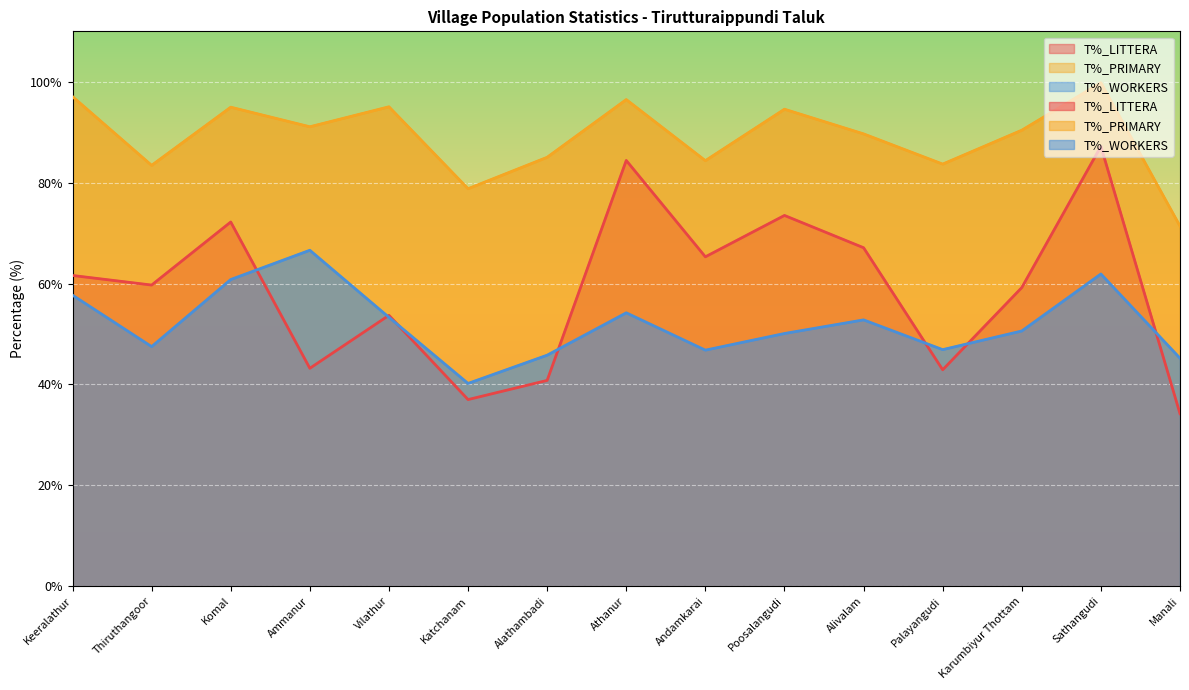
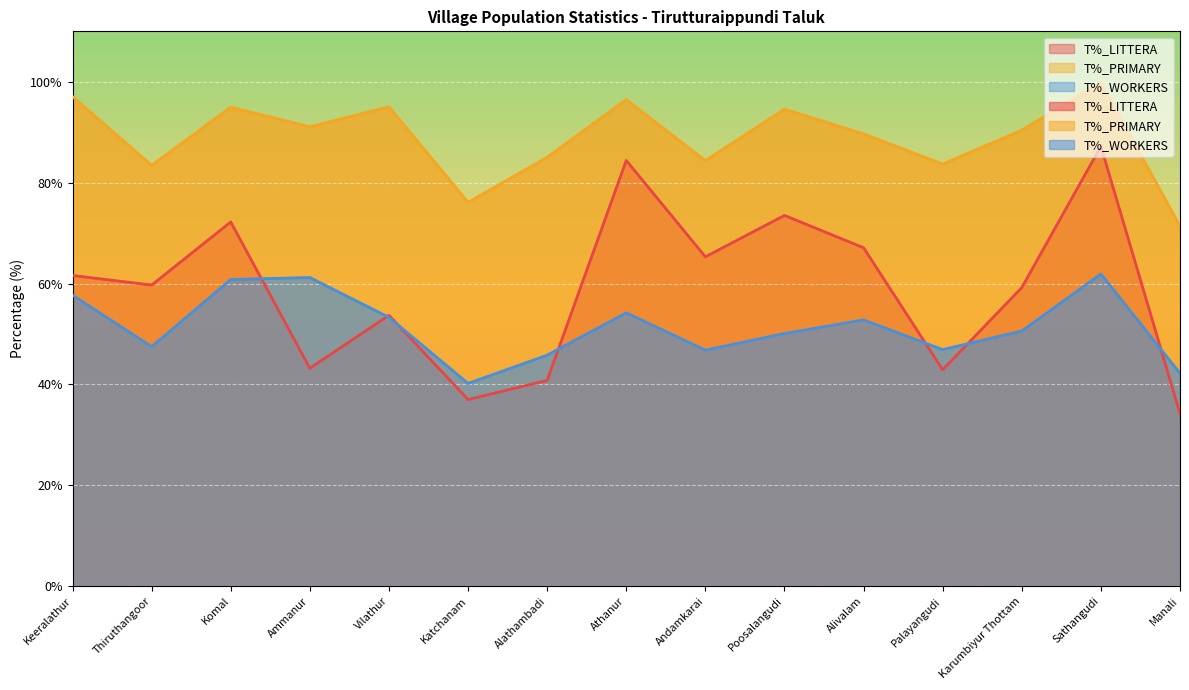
  {
    "T%_LITTERA": {
      "Keeralathur": "62%",
      "Thiruthangoor": "60%",
      "Komal": "72%",
      "Ammanur": "43%",
      "Katchanam": "37%",
      "Alathambadi": "41%",
      "Athanur": "84%",
      "Andamkarai": "65%",
      "Poosalangudi": "74%",
      "Alivalam": "67%",
      "Palayangudi": "43%",
      "Karumbiyur Thottam": "59%",
      "Manali": "34%"
    },
    "T%_PRIMARY": {
      "Keeralathur": "97%",
      "Thiruthangoor": "83%",
      "Komal": "95%",
      "Ammanur": "91%",
      "Vilathur": "95%",
-     "Katchanam": "79%",
+     "Katchanam": "76%",
      "Alathambadi": "85%",
      "Athanur": "96%",
      "Andamkarai": "84%",
      "Poosalangudi": "95%",
      "Alivalam": "90%",
      "Palayangudi": "84%",
      "Karumbiyur Thottam": "90%",
      "Manali": "71%"
    },
    "T%_WORKERS": {
      "Keeralathur": "58%",
      "Thiruthangoor": "48%",
      "Komal": "61%",
-     "Ammanur": "67%",
+     "Ammanur": "61%",
      "Katchanam": "40%",
      "Alathambadi": "46%",
      "Athanur": "54%",
      "Andamkarai": "47%",
      "Poosalangudi": "50%",
      "Alivalam": "53%",
      "Palayangudi": "47%",
      "Karumbiyur Thottam": "51%",
      "Sathangudi": "62%",
-     "Manali": "45%"
+     "Manali": "42%"
    }
  }
